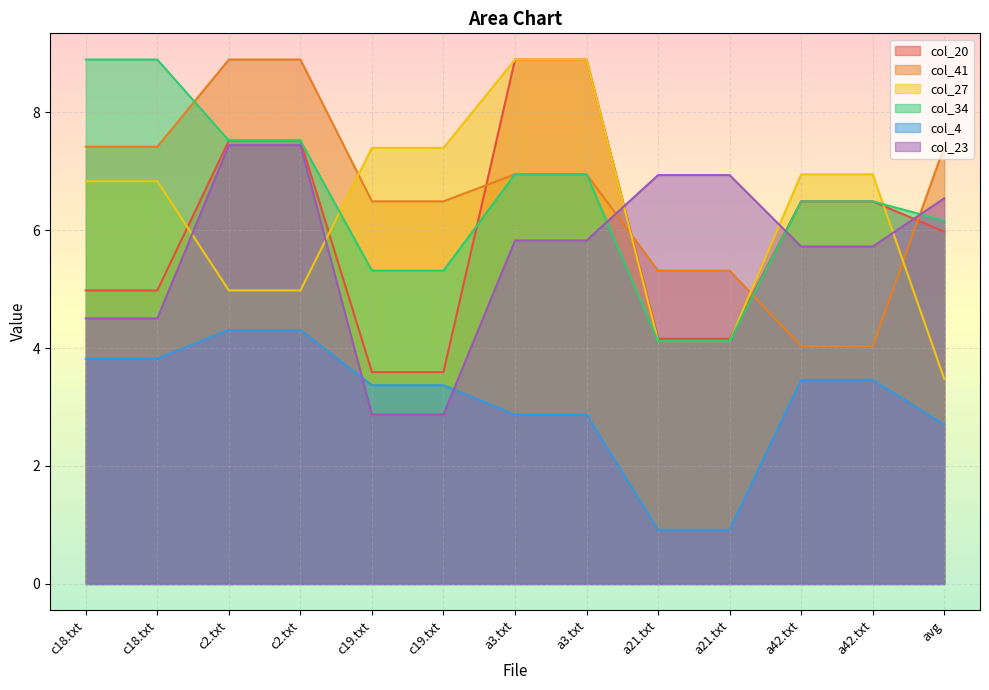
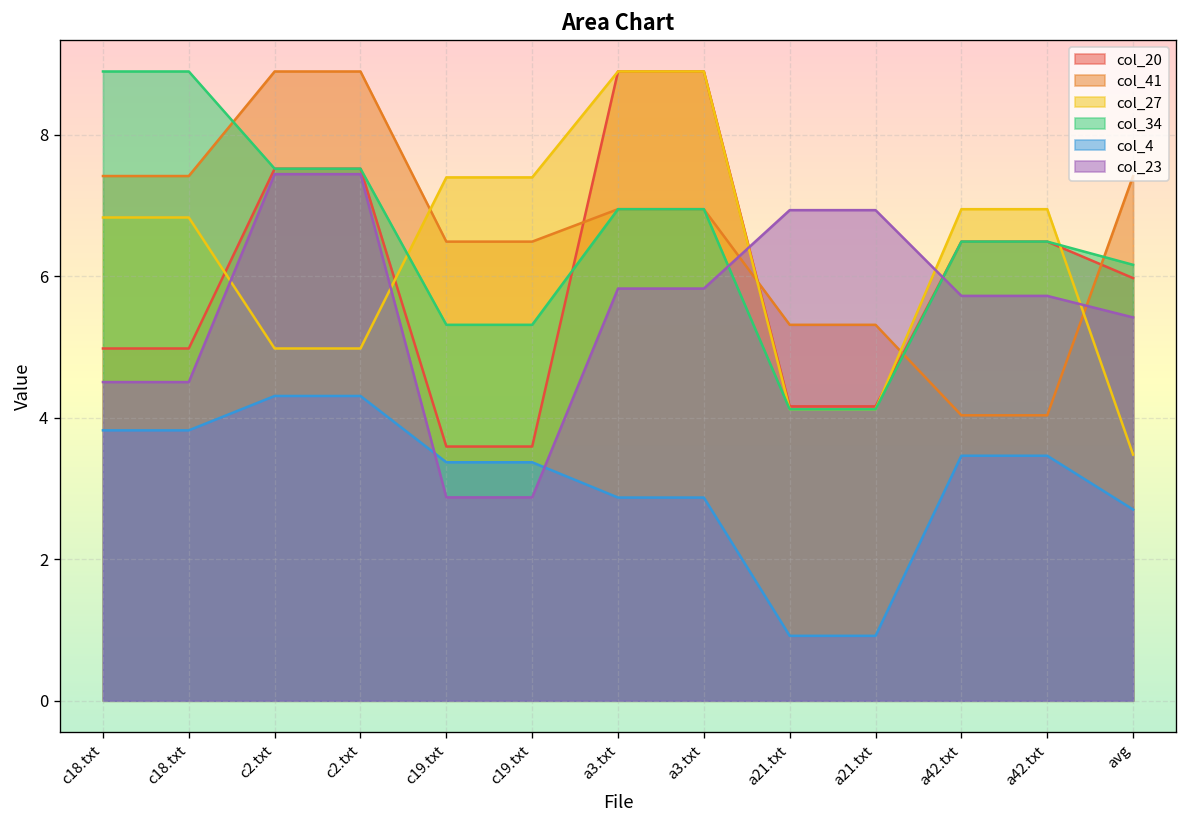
  {
    "col_34": {
      "avg": 6.2
    },
    "col_4": {
      "avg": 2.7
    },
    "col_23": {
-     "avg": 6.5
+     "avg": 5.4
    }
  }
